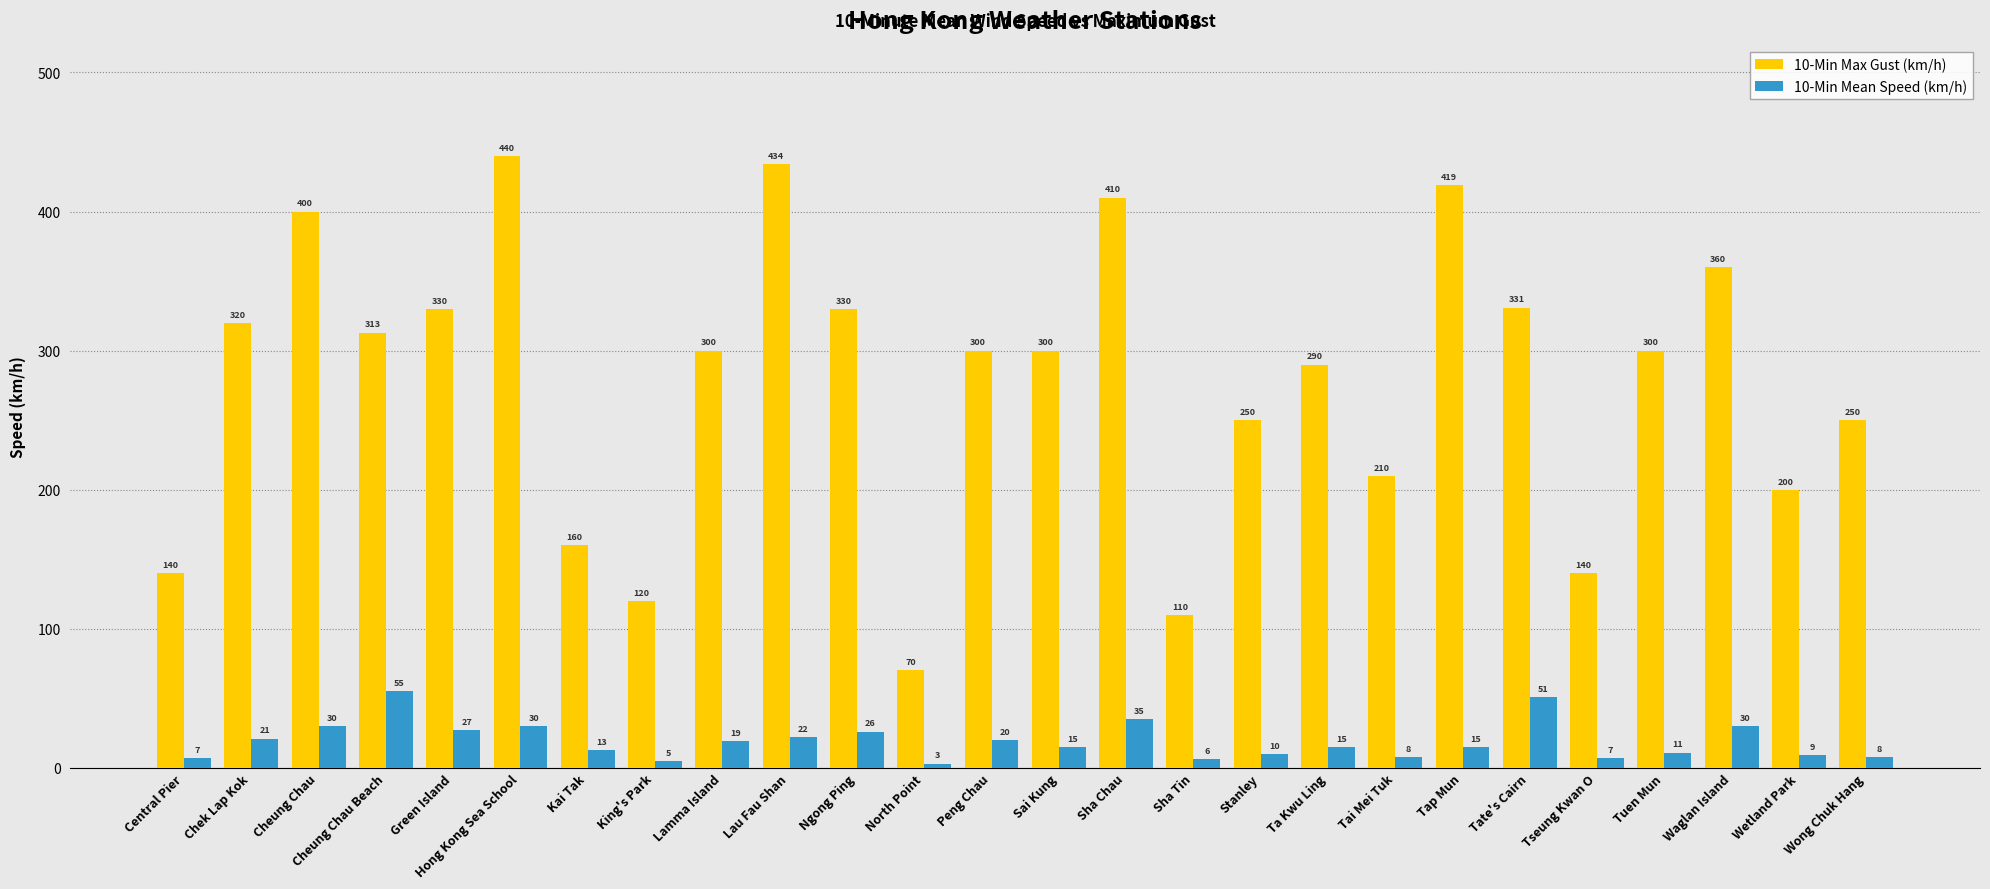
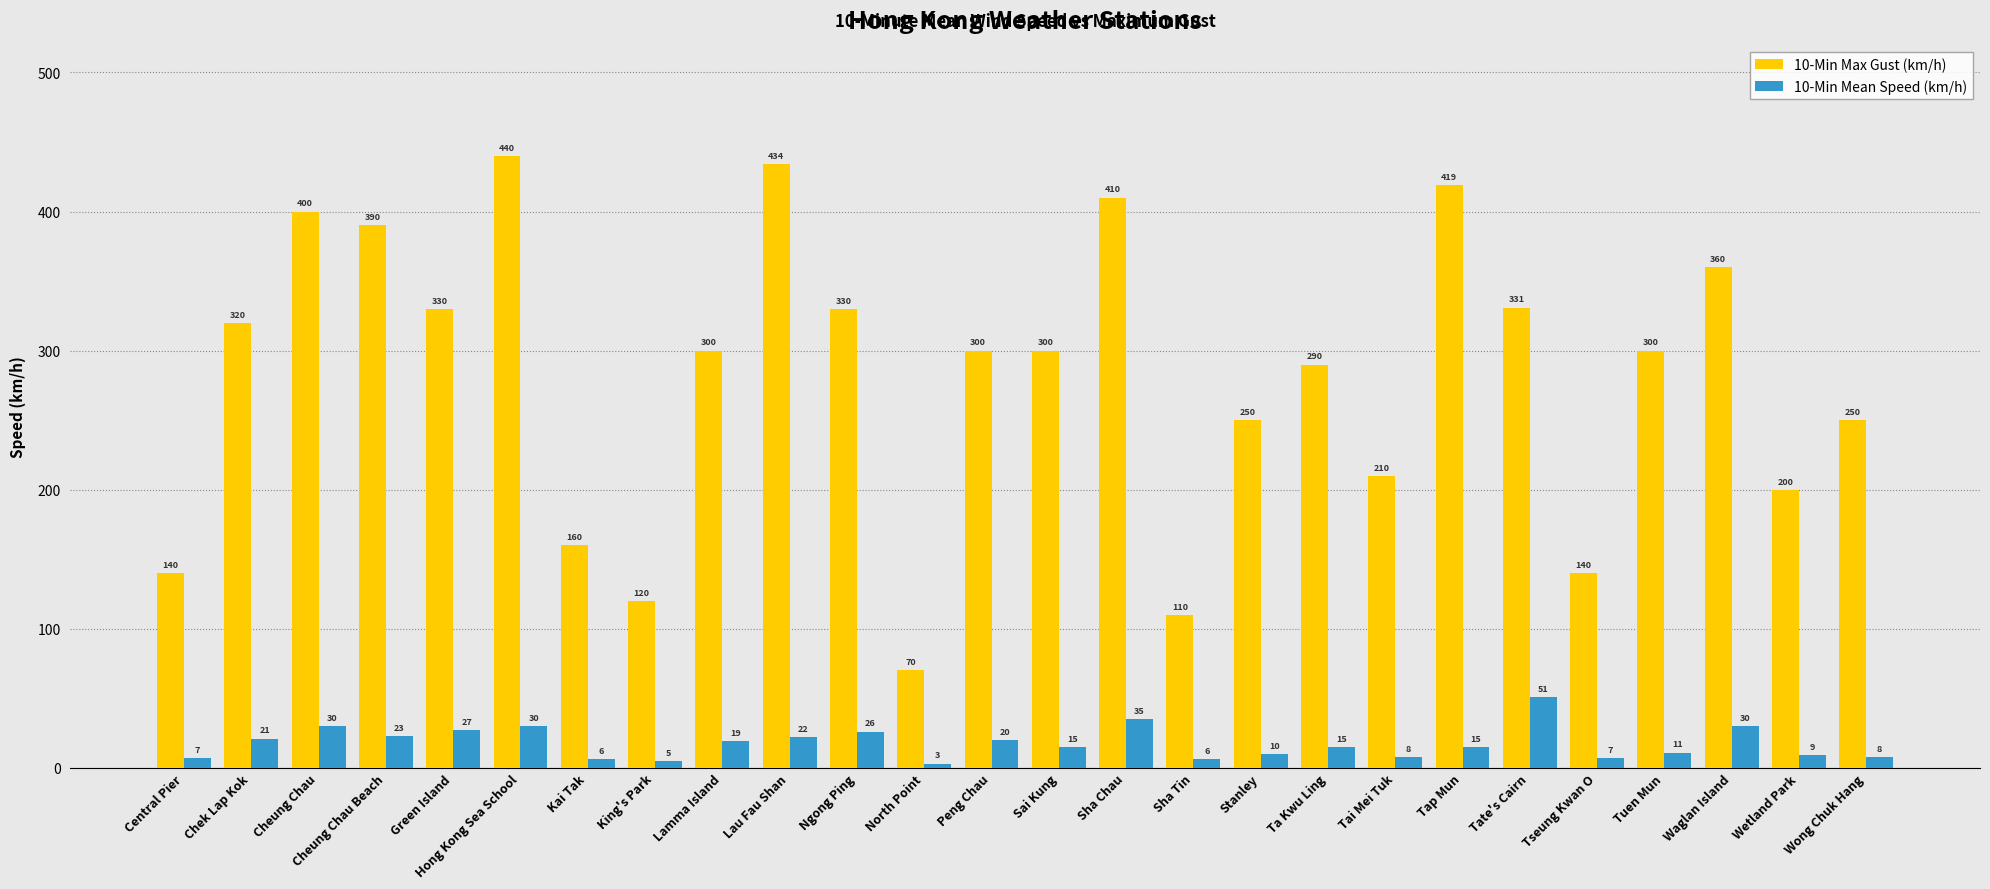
  {
    "10-Min Max Gust (km/h)": {
      "Central Pier": 140,
      "Chek Lap Kok": 320,
      "Cheung Chau": 400,
-     "Cheung Chau Beach": 313,
+     "Cheung Chau Beach": 390,
      "Green Island": 330,
      "Hong Kong Sea School": 440,
      "Kai Tak": 160,
      "King's Park": 120,
      "Lamma Island": 300,
      "Lau Fau Shan": 434,
      "Ngong Ping": 330,
      "North Point": 70,
      "Peng Chau": 300,
      "Sai Kung": 300,
      "Sha Chau": 410,
      "Sha Tin": 110,
      "Stanley": 250,
      "Ta Kwu Ling": 290,
      "Tai Mei Tuk": 210,
      "Tap Mun": 419,
      "Tate's Cairn": 331,
      "Tseung Kwan O": 140,
      "Tuen Mun": 300,
      "Waglan Island": 360,
      "Wetland Park": 200,
      "Wong Chuk Hang": 250
    },
    "10-Min Mean Speed (km/h)": {
      "Central Pier": 7,
      "Chek Lap Kok": 21,
      "Cheung Chau": 30,
-     "Cheung Chau Beach": 55,
+     "Cheung Chau Beach": 23,
      "Green Island": 27,
      "Hong Kong Sea School": 30,
-     "Kai Tak": 13,
+     "Kai Tak": 6,
      "King's Park": 5,
      "Lamma Island": 19,
      "Lau Fau Shan": 22,
      "Ngong Ping": 26,
      "North Point": 3,
      "Peng Chau": 20,
      "Sai Kung": 15,
      "Sha Chau": 35,
      "Sha Tin": 6,
      "Stanley": 10,
      "Ta Kwu Ling": 15,
      "Tai Mei Tuk": 8,
      "Tap Mun": 15,
      "Tate's Cairn": 51,
      "Tseung Kwan O": 7,
      "Tuen Mun": 11,
      "Waglan Island": 30,
      "Wetland Park": 9,
      "Wong Chuk Hang": 8
    }
  }
